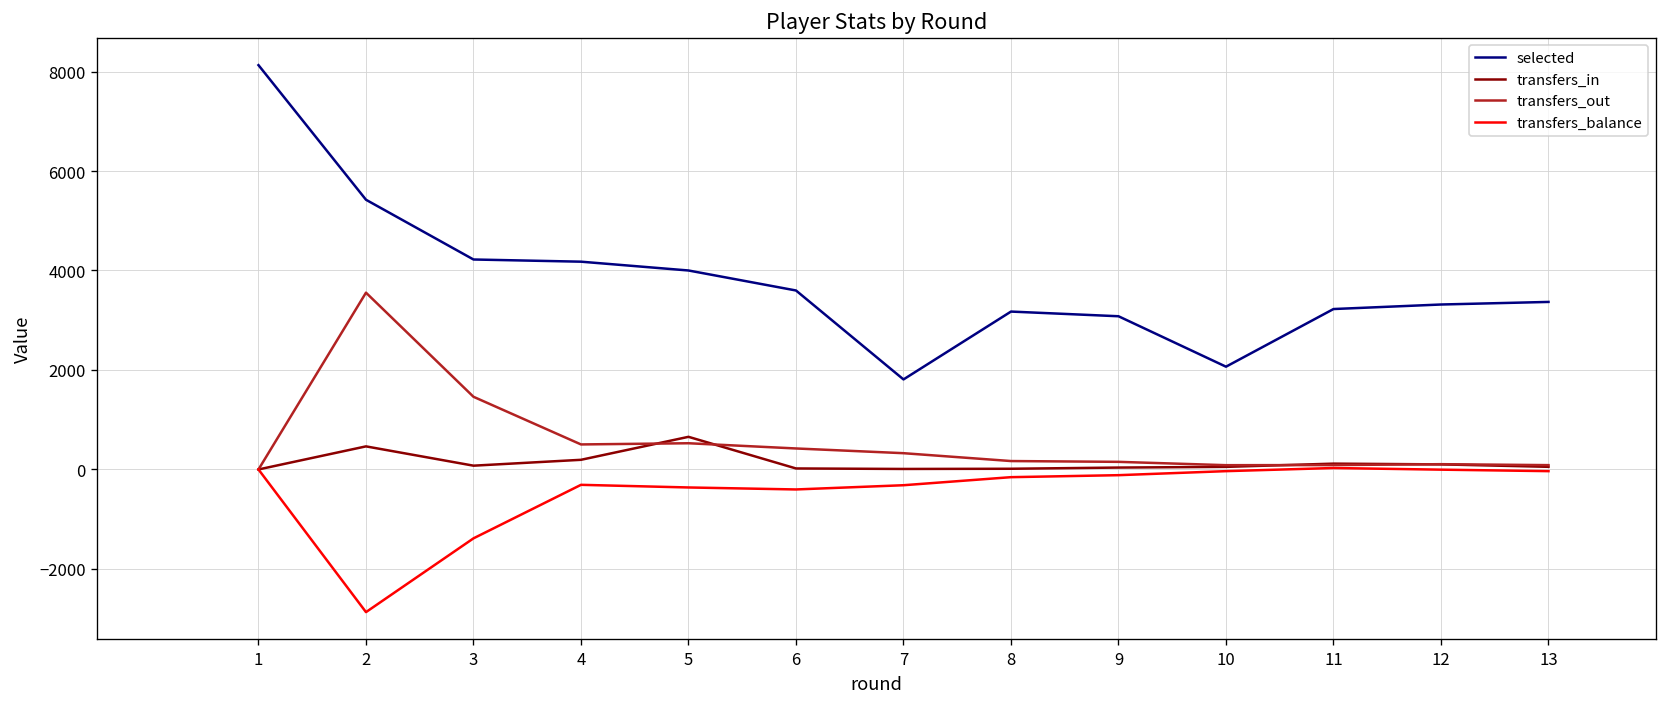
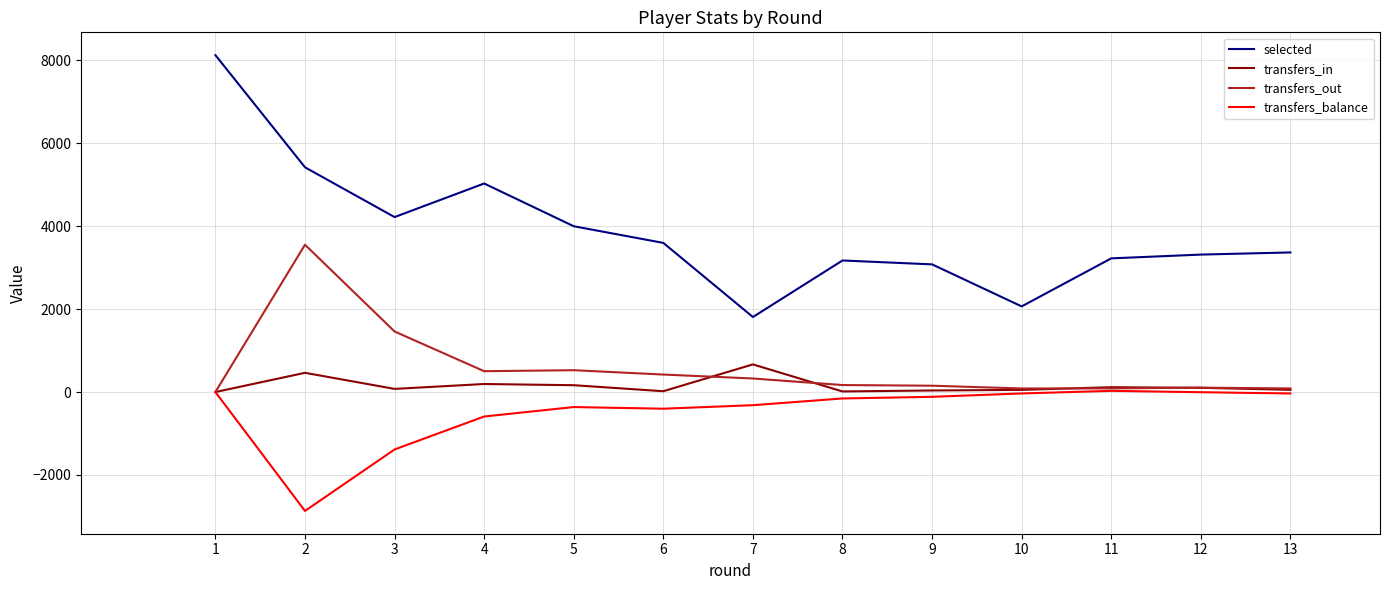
  {
    "selected": {
      "1": 8100,
      "2": 5400,
      "3": 4200,
-     "4": 4200,
+     "4": 5000,
      "5": 4000,
      "6": 3600,
      "7": 1800,
      "8": 3200,
      "9": 3100,
      "10": 2100,
      "11": 3200,
      "12": 3300,
      "13": 3400
    },
    "transfers_in": {
      "2": 500,
      "3": 100,
      "4": 200,
-     "5": 700,
+     "5": 200,
      "6": 0,
-     "7": 0,
+     "7": 700,
      "8": 0,
      "9": 0
    },
    "transfers_out": {
      "2": 3600,
      "3": 1500,
      "4": 500,
      "5": 500,
      "6": 400,
      "7": 300,
      "8": 200,
      "9": 200
    },
    "transfers_balance": {
      "2": -2900,
      "3": -1400,
-     "4": -300,
+     "4": -600,
      "5": -400,
      "6": -400,
      "7": -300,
      "8": -200,
      "9": -100,
      "10": 0,
      "12": 0,
      "13": 0
    }
  }
